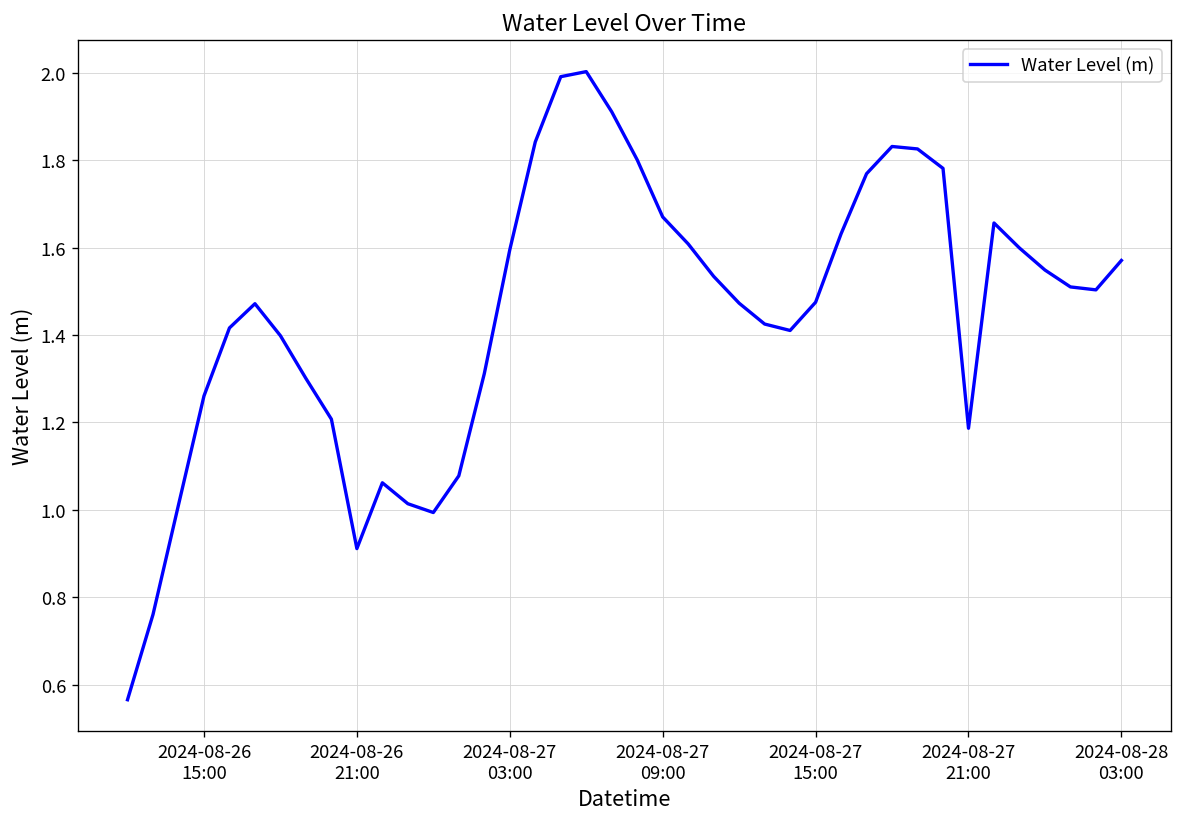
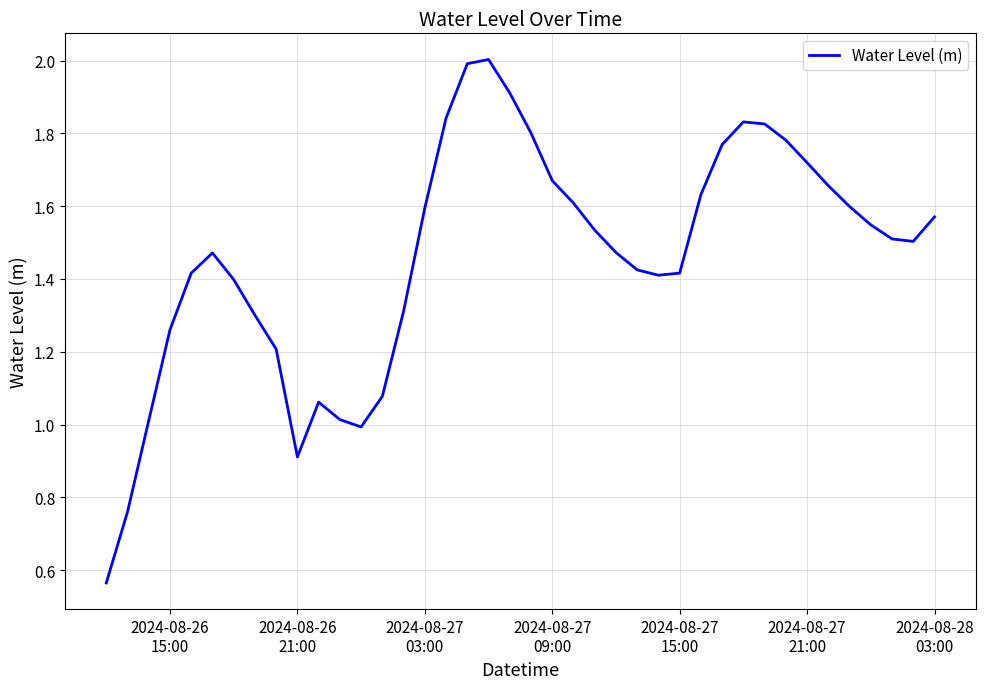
  {
    "2024-08-26 15:00": 1.26,
    "2024-08-26 21:00": 0.91,
    "2024-08-27 03:00": 1.59,
    "2024-08-27 09:00": 1.67,
-   "2024-08-27 15:00": 1.47,
-   "2024-08-27 21:00": 1.19,
+   "2024-08-27 15:00": 1.42,
+   "2024-08-27 21:00": 1.72,
    "2024-08-28 03:00": 1.57
  }
